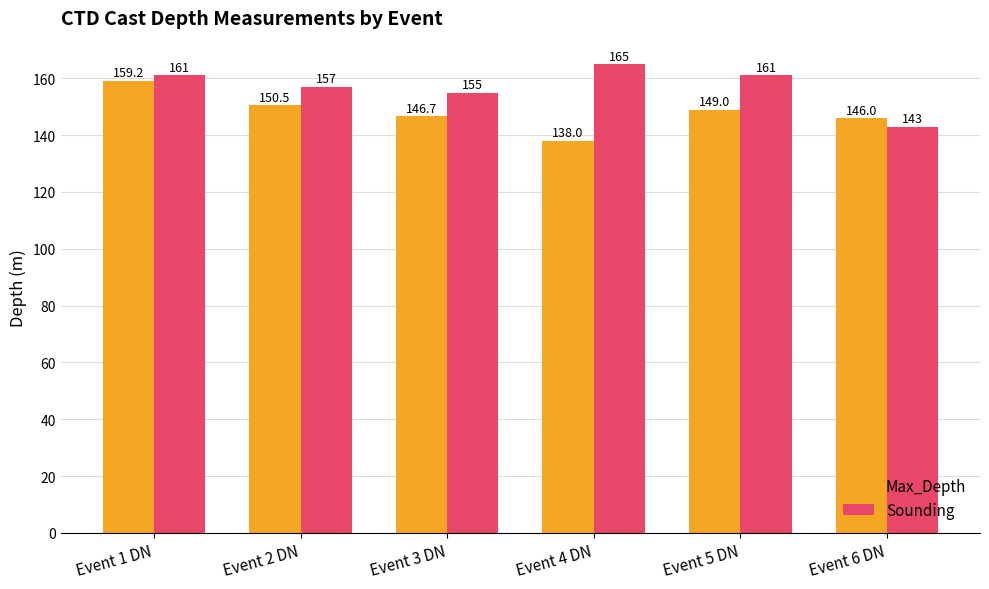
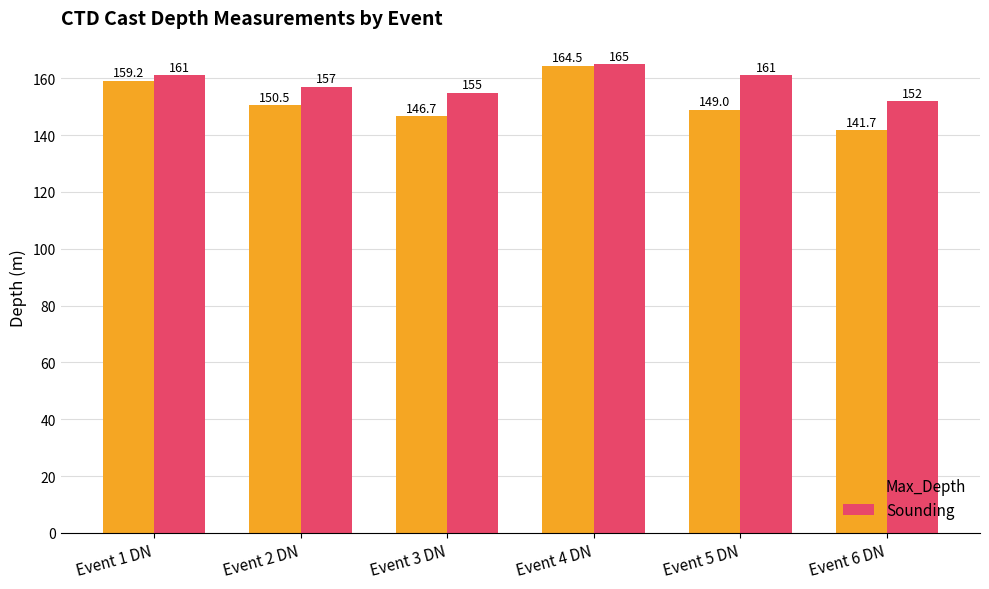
  {
    "Max_Depth": {
      "Event 1 DN": 159.2,
      "Event 2 DN": 150.5,
      "Event 3 DN": 146.7,
-     "Event 4 DN": 138.0,
+     "Event 4 DN": 164.5,
      "Event 5 DN": 149.0,
-     "Event 6 DN": 146.0
+     "Event 6 DN": 141.7
    },
    "Sounding": {
      "Event 1 DN": 161,
      "Event 2 DN": 157,
      "Event 3 DN": 155,
      "Event 4 DN": 165,
      "Event 5 DN": 161,
-     "Event 6 DN": 143
+     "Event 6 DN": 152
    }
  }
